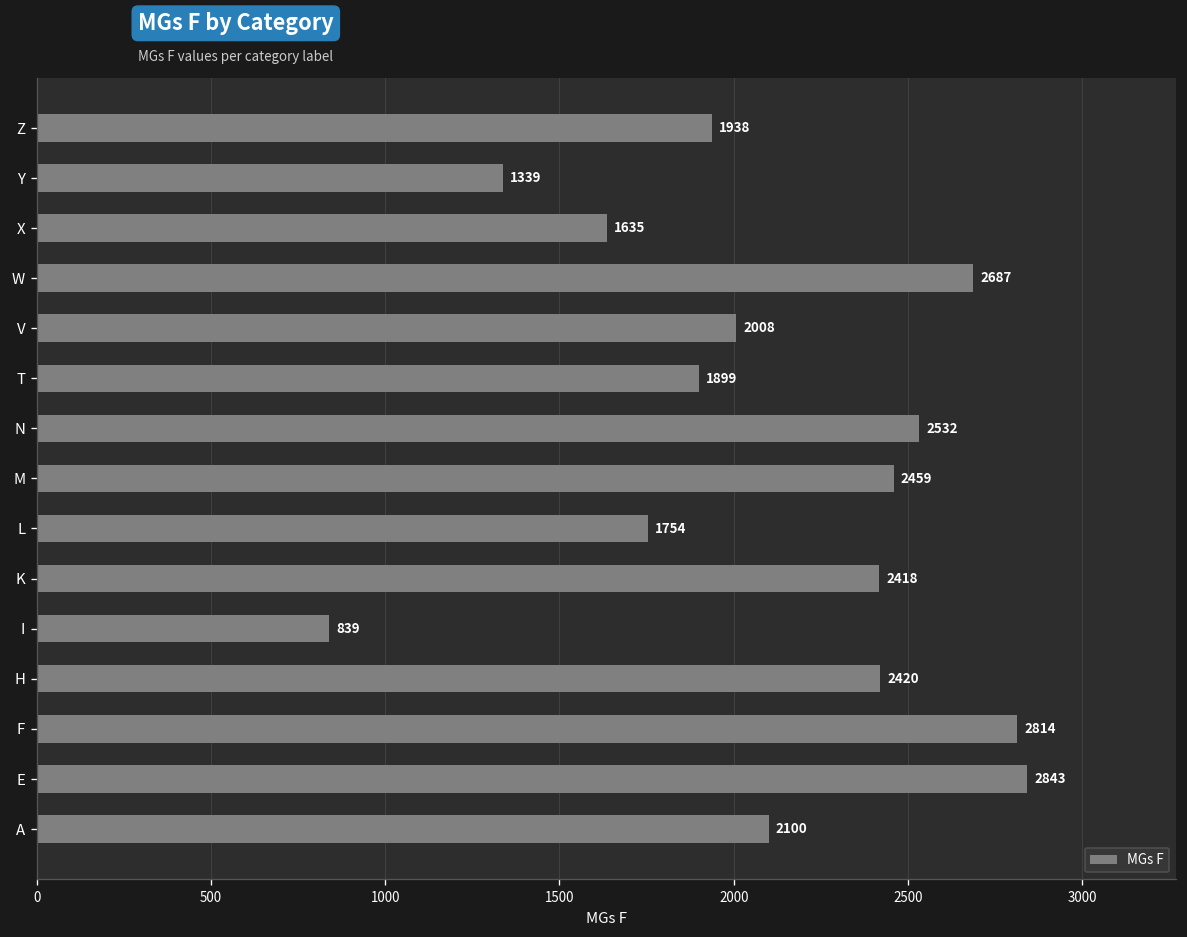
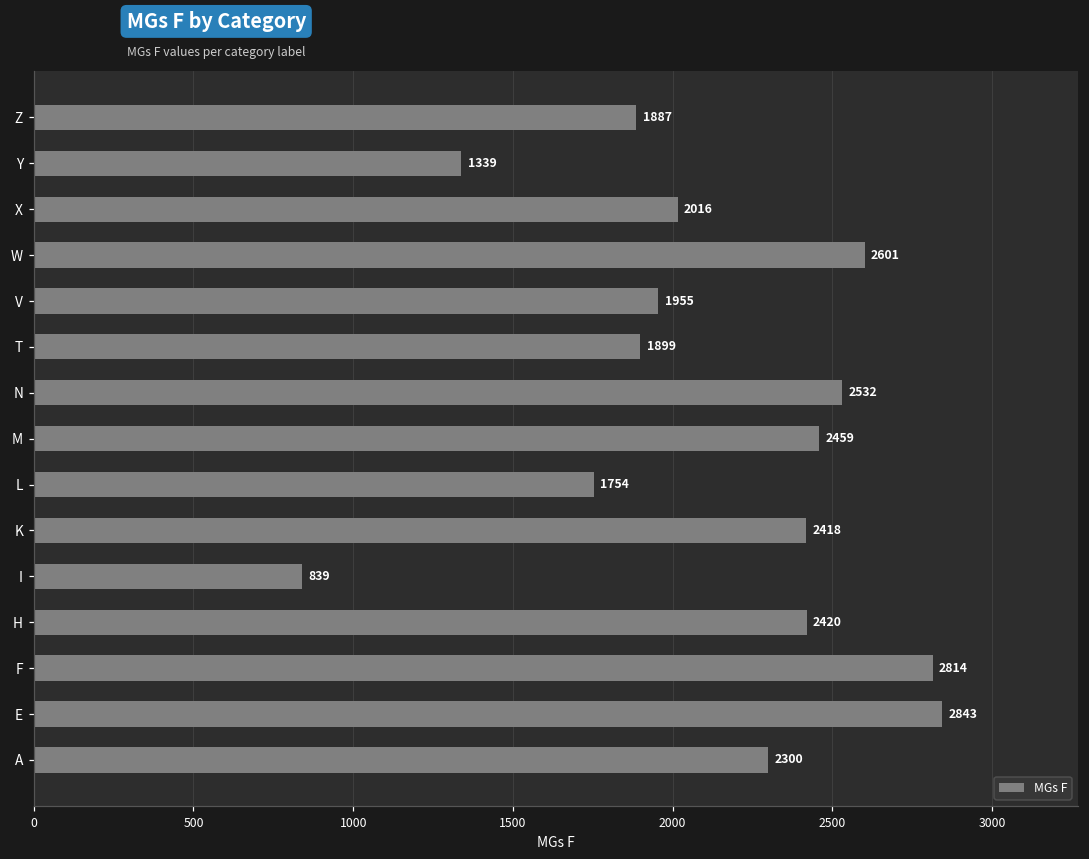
  {
-   "Z": 1938,
+   "Z": 1887,
    "Y": 1339,
-   "X": 1635,
-   "W": 2687,
-   "V": 2008,
+   "X": 2016,
+   "W": 2601,
+   "V": 1955,
    "T": 1899,
    "N": 2532,
    "M": 2459,
    "L": 1754,
    "K": 2418,
    "I": 839,
    "H": 2420,
    "F": 2814,
    "E": 2843,
-   "A": 2100
+   "A": 2300
  }
